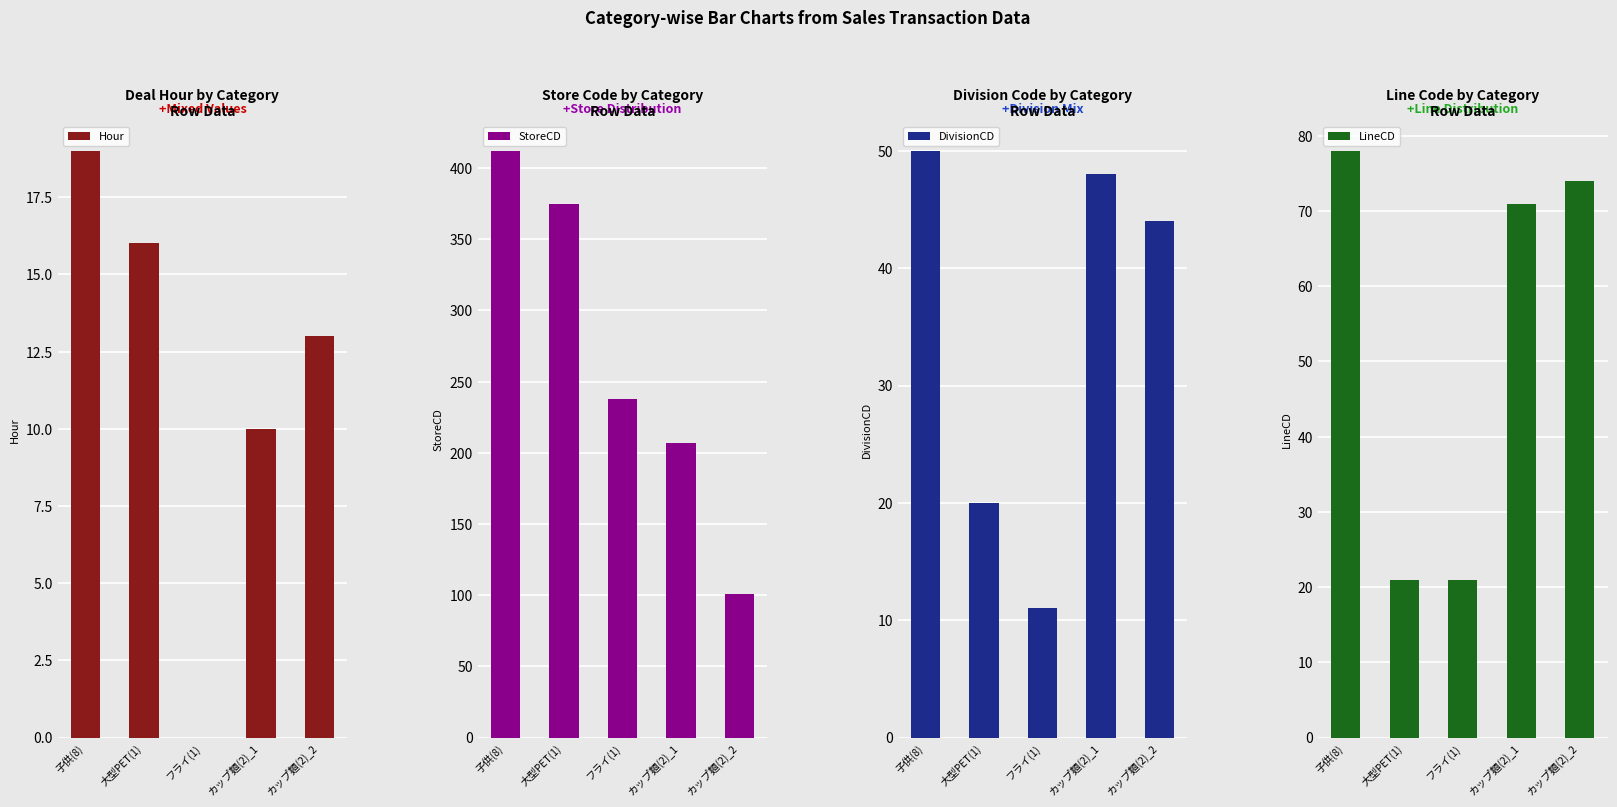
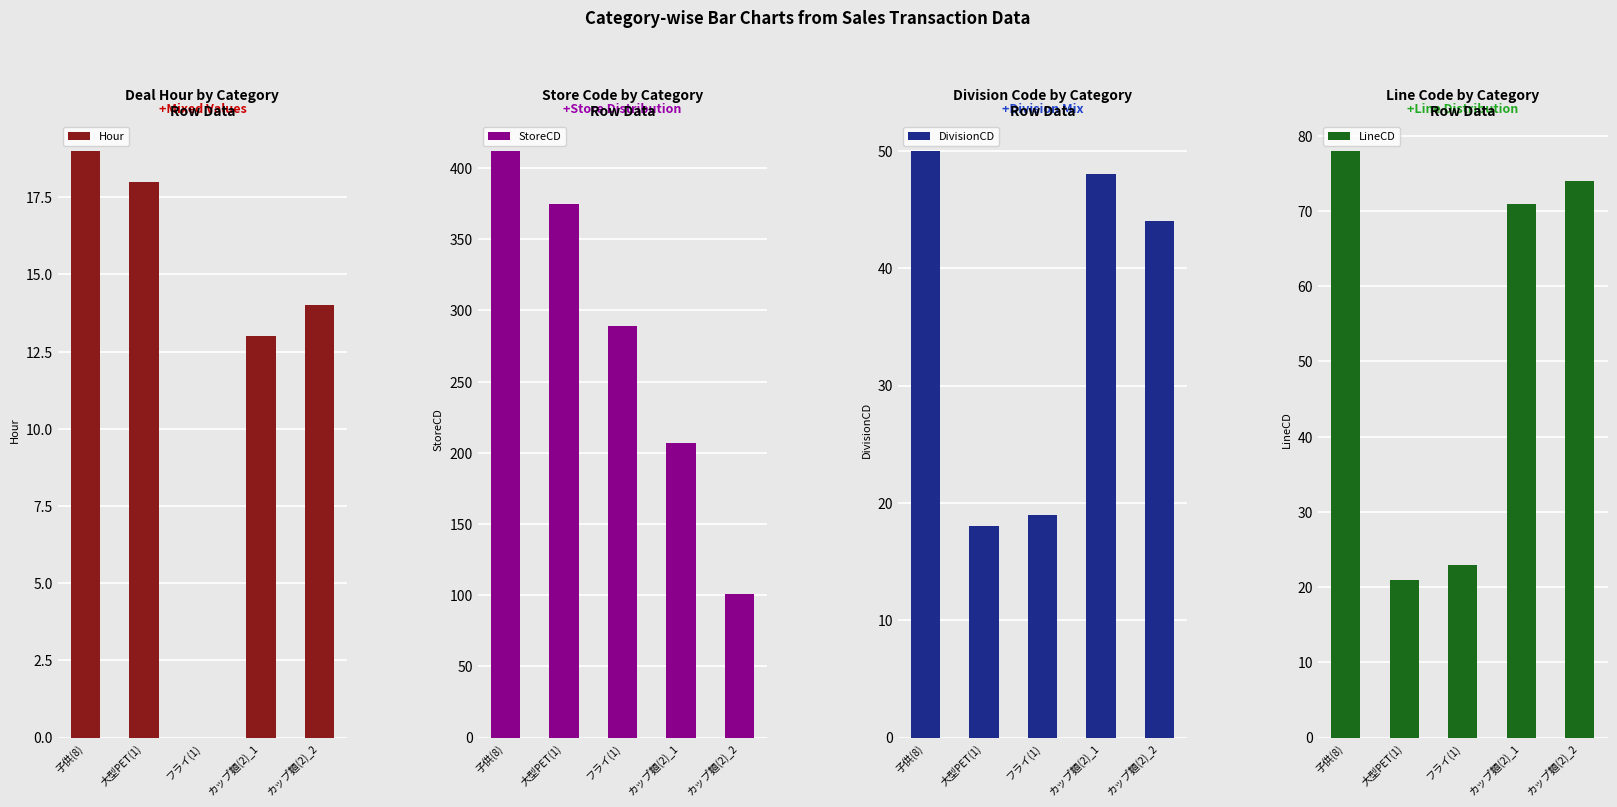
  {
    "Deal Hour by Category Row Data": {
      "子供(8)": 19,
-     "大型PET(1)": 16,
+     "大型PET(1)": 18,
      "フライ(1)": 0,
-     "カップ麺(2)_1": 10,
-     "カップ麺(2)_2": 13
+     "カップ麺(2)_1": 13,
+     "カップ麺(2)_2": 14
    },
    "Store Code by Category Row Data": {
      "子供(8)": 412,
      "大型PET(1)": 375,
-     "フライ(1)": 238,
+     "フライ(1)": 289,
      "カップ麺(2)_1": 207,
      "カップ麺(2)_2": 101
    },
    "Division Code by Category Row Data": {
      "子供(8)": 50,
-     "大型PET(1)": 20,
-     "フライ(1)": 11,
+     "大型PET(1)": 18,
+     "フライ(1)": 19,
      "カップ麺(2)_1": 48,
      "カップ麺(2)_2": 44
    },
    "Line Code by Category Row Data": {
      "子供(8)": 78,
      "大型PET(1)": 21,
-     "フライ(1)": 21,
+     "フライ(1)": 23,
      "カップ麺(2)_1": 71,
      "カップ麺(2)_2": 74
    }
  }
